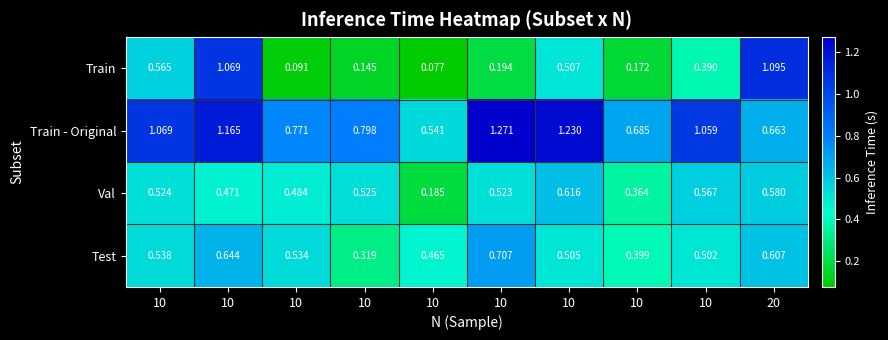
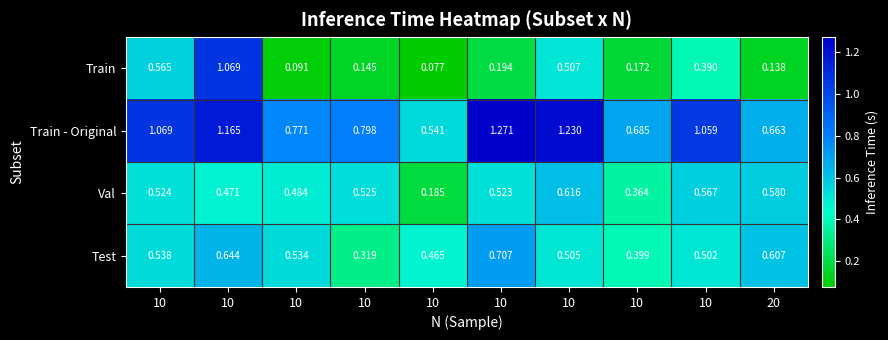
  {
    "Train": {
-     "20": 1.095
+     "20": 0.138
    },
    "Train - Original": {
      "20": 0.663
    },
    "Val": {
      "20": 0.580
    },
    "Test": {
      "20": 0.607
    }
  }
